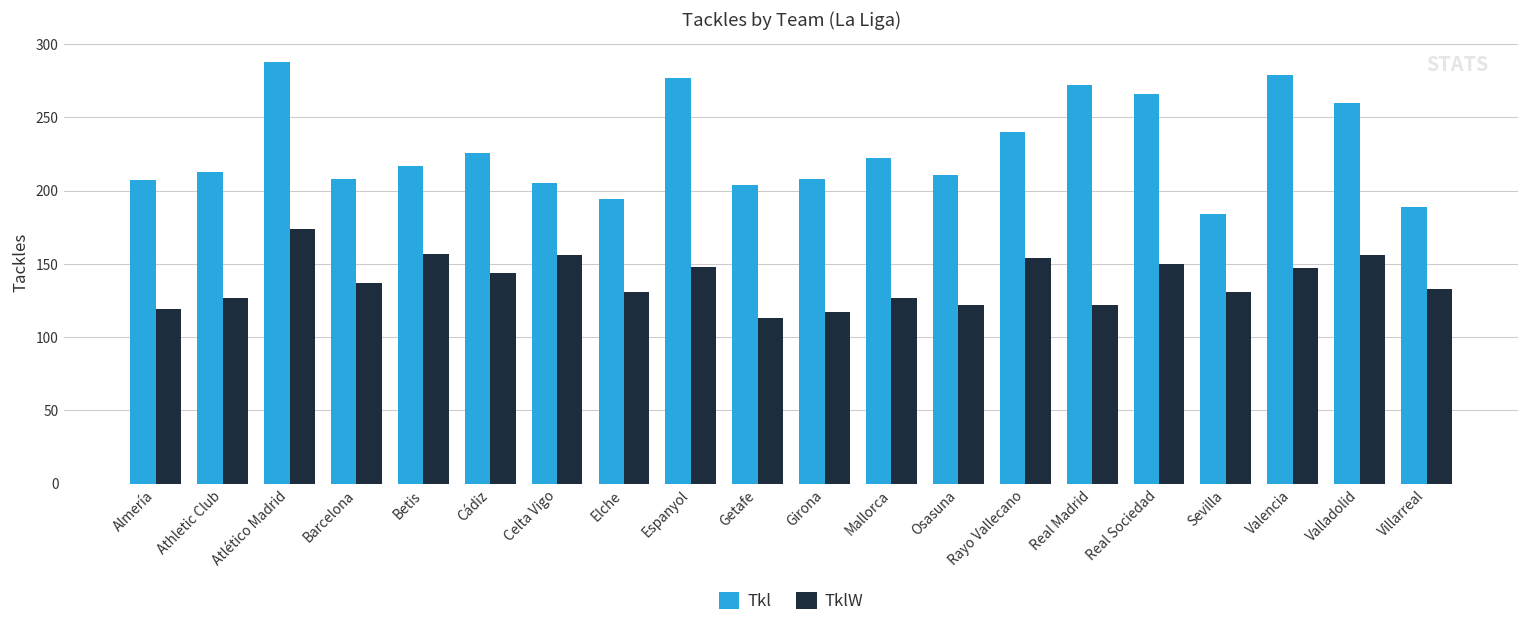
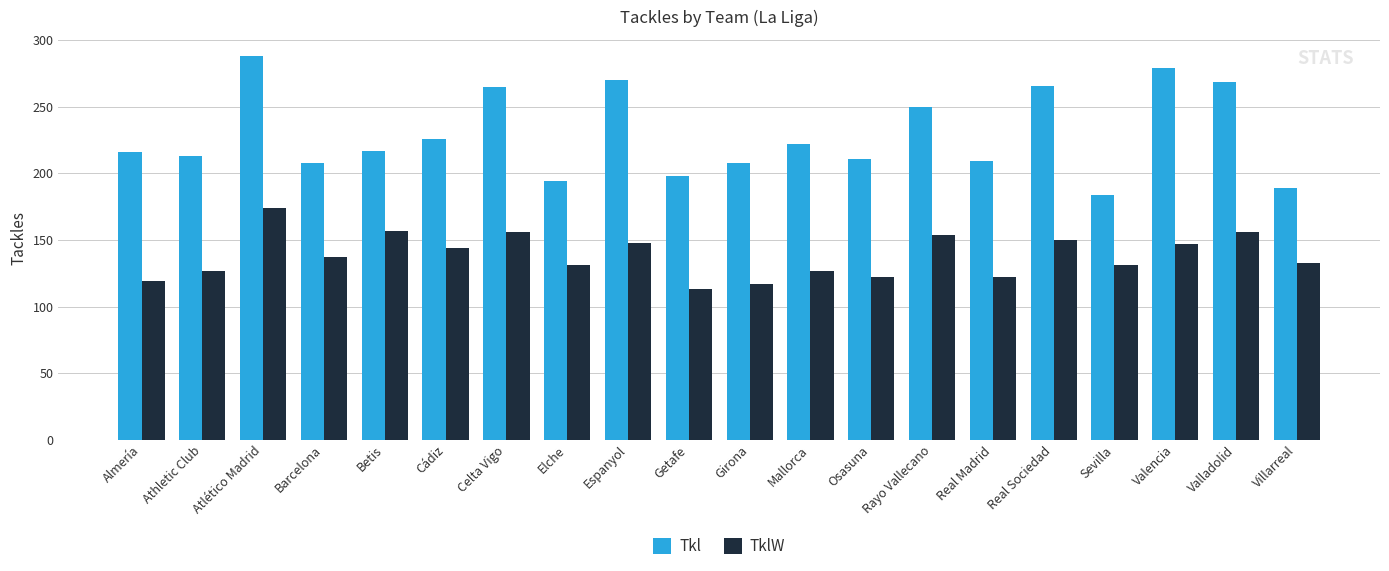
  {
    "Tkl": {
-     "Almería": 207,
+     "Almería": 216,
      "Athletic Club": 213,
      "Atlético Madrid": 288,
      "Barcelona": 208,
      "Betis": 217,
      "Cádiz": 226,
-     "Celta Vigo": 205,
+     "Celta Vigo": 265,
      "Elche": 194,
-     "Espanyol": 277,
-     "Getafe": 204,
+     "Espanyol": 270,
+     "Getafe": 198,
      "Girona": 208,
      "Mallorca": 222,
      "Osasuna": 211,
-     "Rayo Vallecano": 240,
-     "Real Madrid": 272,
+     "Rayo Vallecano": 250,
+     "Real Madrid": 209,
      "Real Sociedad": 266,
      "Sevilla": 184,
      "Valencia": 279,
-     "Valladolid": 260,
+     "Valladolid": 269,
      "Villarreal": 189
    },
    "TklW": {
      "Almería": 119,
      "Athletic Club": 127,
      "Atlético Madrid": 174,
      "Barcelona": 137,
      "Betis": 157,
      "Cádiz": 144,
      "Celta Vigo": 156,
      "Elche": 131,
      "Espanyol": 148,
      "Getafe": 113,
      "Girona": 117,
      "Mallorca": 127,
      "Osasuna": 122,
      "Rayo Vallecano": 154,
      "Real Madrid": 122,
      "Real Sociedad": 150,
      "Sevilla": 131,
      "Valencia": 147,
      "Valladolid": 156,
      "Villarreal": 133
    }
  }
